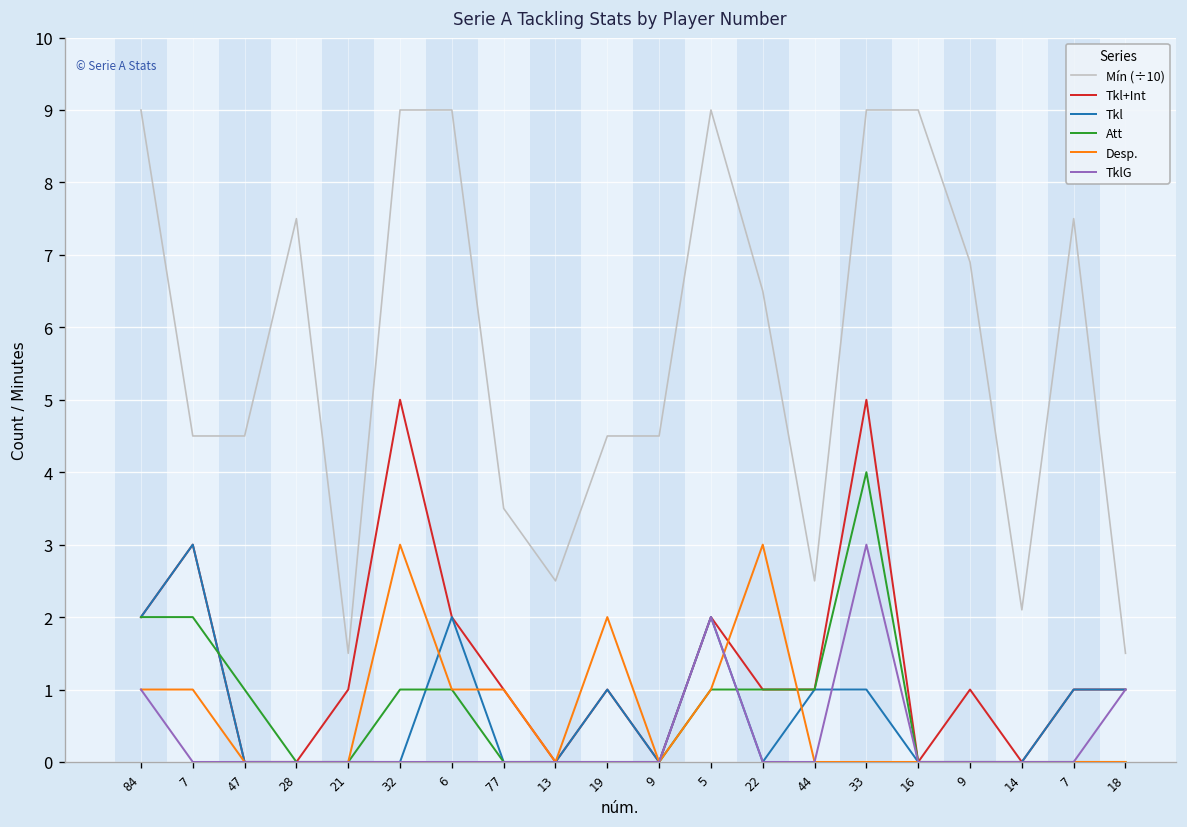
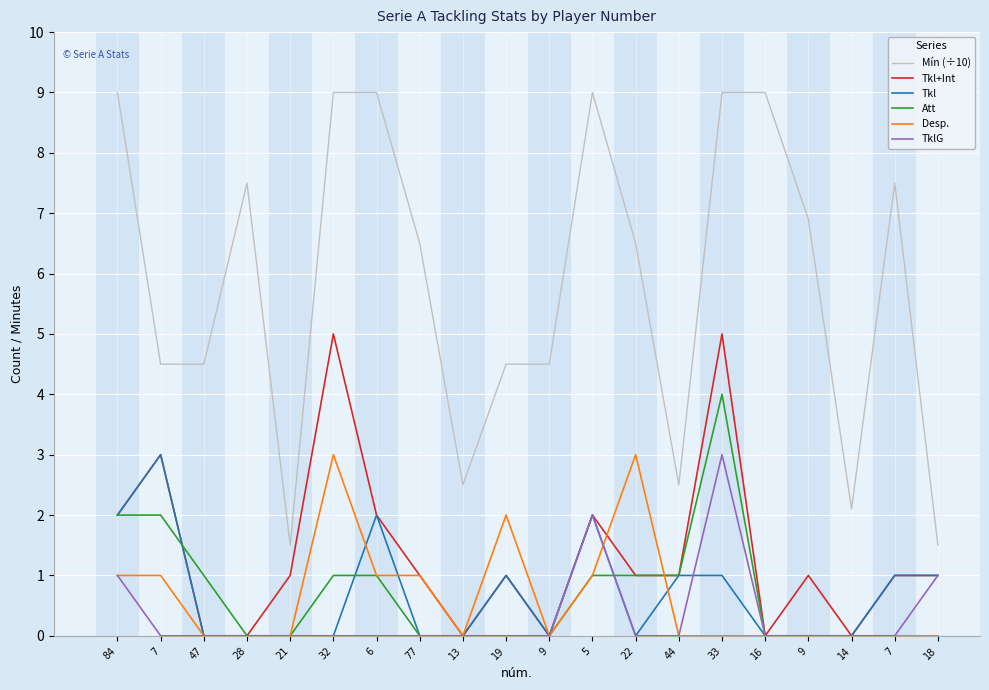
  {
    "Mín (÷10)": {
      "84": 9.0,
      "47": 4.5,
      "28": 7.5,
      "21": 1.5,
      "32": 9.0,
      "6": 9.0,
-     "77": 3.5,
+     "77": 6.5,
      "13": 2.5,
      "19": 4.5,
      "5": 9.0,
      "22": 6.5,
      "44": 2.5,
      "33": 9.0,
      "16": 9.0,
      "14": 2.1,
      "18": 1.5
    },
    "Tkl+Int": {
      "21": 1.0,
      "32": 5.0,
      "33": 5.0
    },
    "Tkl": {
      "33": 1.0
    },
    "Att": {
      "47": 1.0,
      "32": 1.0,
      "33": 4.0
    },
    "Desp.": {
      "32": 3.0,
      "19": 2.0,
      "22": 3.0,
      "33": 0.0
    },
    "TklG": {
      "6": 0.0,
      "33": 3.0
    }
  }
